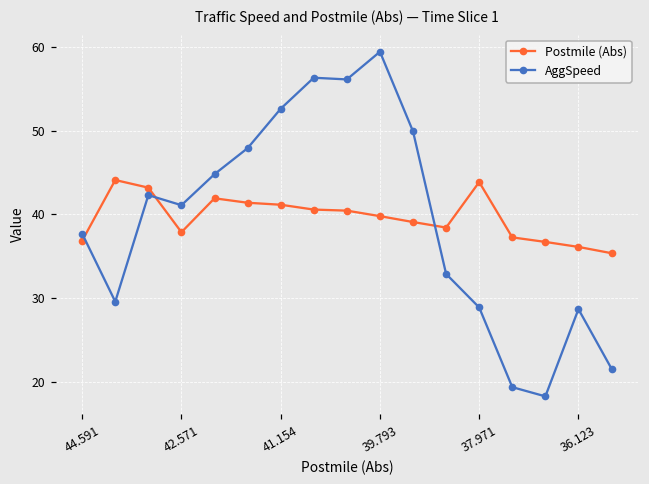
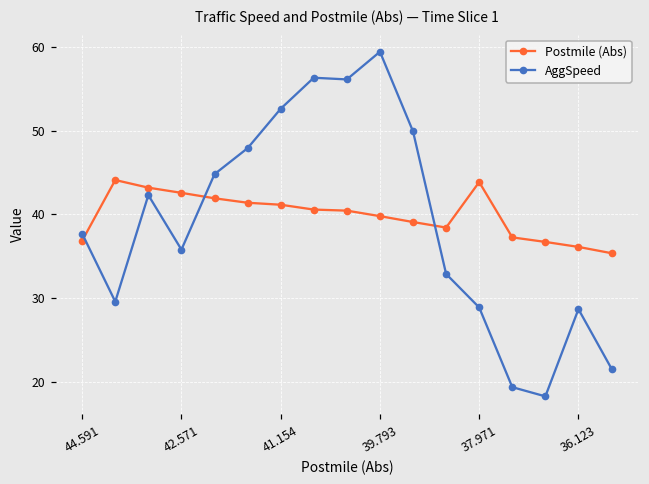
  {
    "Postmile (Abs)": {
      "44.591": 37,
-     "42.571": 38,
+     "42.571": 43,
      "41.154": 41,
      "39.793": 40,
      "37.971": 44,
      "36.123": 36
    },
    "AggSpeed": {
      "44.591": 38,
-     "42.571": 41,
+     "42.571": 36,
      "41.154": 53,
      "39.793": 59,
      "37.971": 29,
      "36.123": 29
    }
  }
